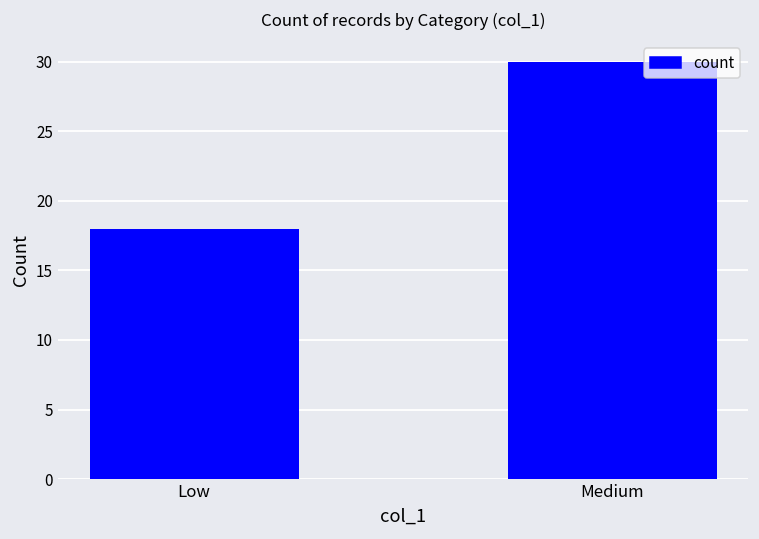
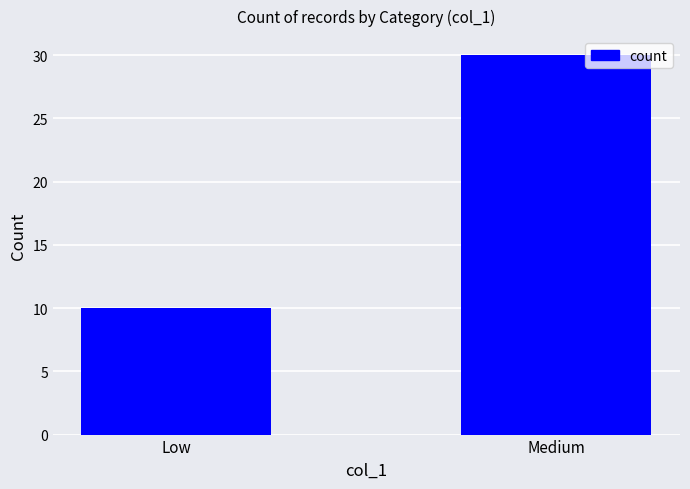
  {
-   "Low": 18,
+   "Low": 10,
    "Medium": 30
  }
